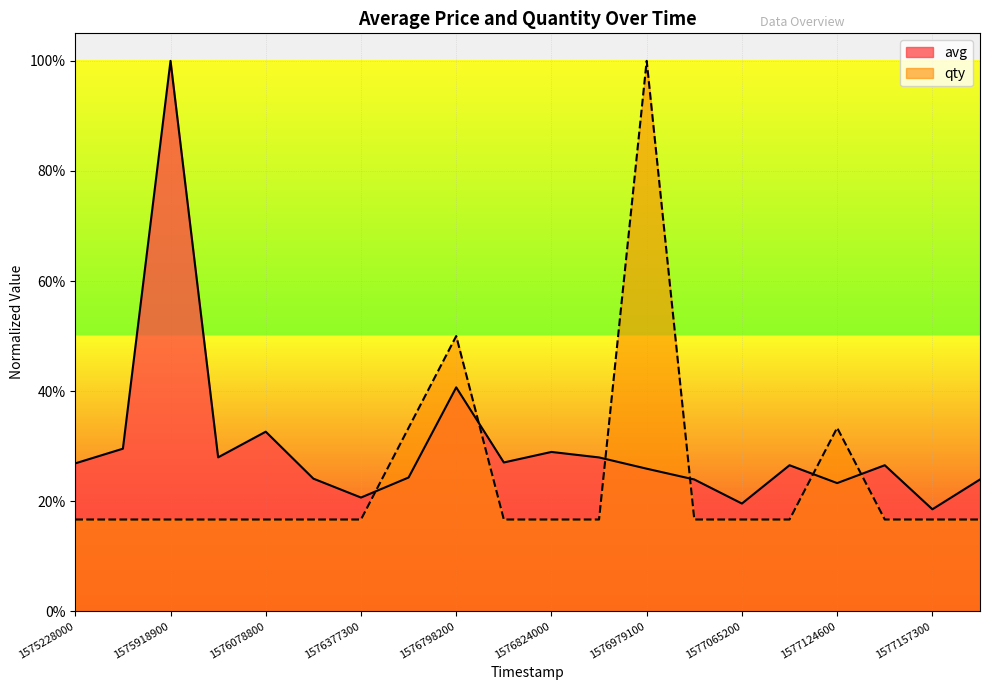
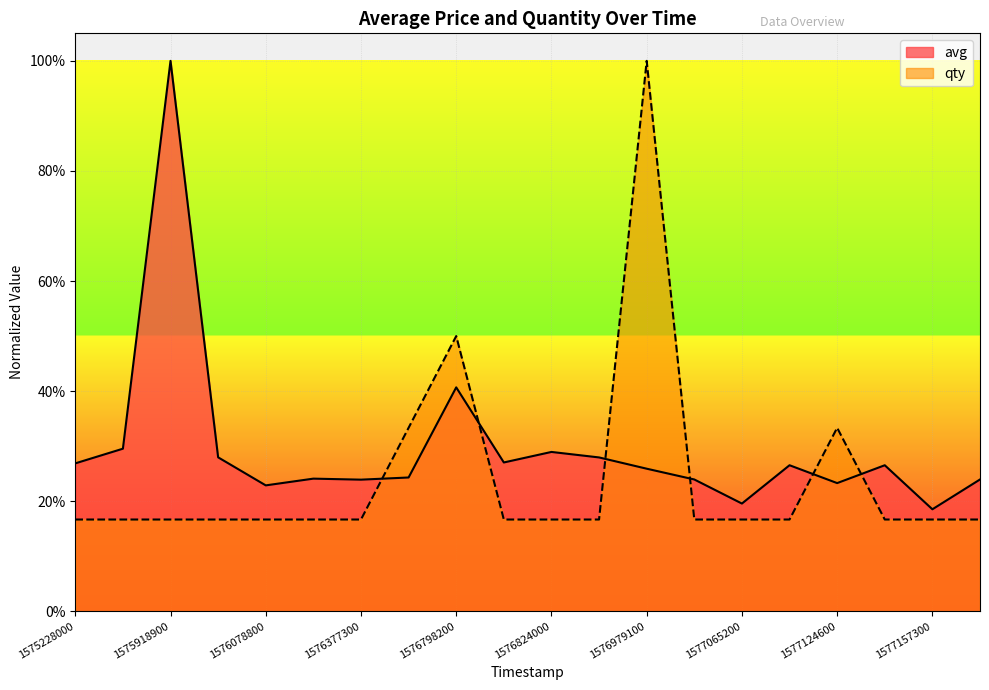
  {
    "avg": {
      "1575228000": "27%",
      "1575918900": "100%",
-     "1576078800": "33%",
-     "1576377300": "21%",
+     "1576078800": "23%",
+     "1576377300": "24%",
      "1576798200": "41%",
      "1576824000": "29%",
      "1576979100": "26%",
      "1577065200": "20%",
      "1577124600": "23%",
      "1577157300": "19%"
    },
    "qty": {
      "1575228000": "17%",
      "1575918900": "17%",
      "1576078800": "17%",
      "1576377300": "17%",
      "1576798200": "50%",
      "1576824000": "17%",
      "1576979100": "100%",
      "1577065200": "17%",
      "1577124600": "33%",
      "1577157300": "17%"
    }
  }
